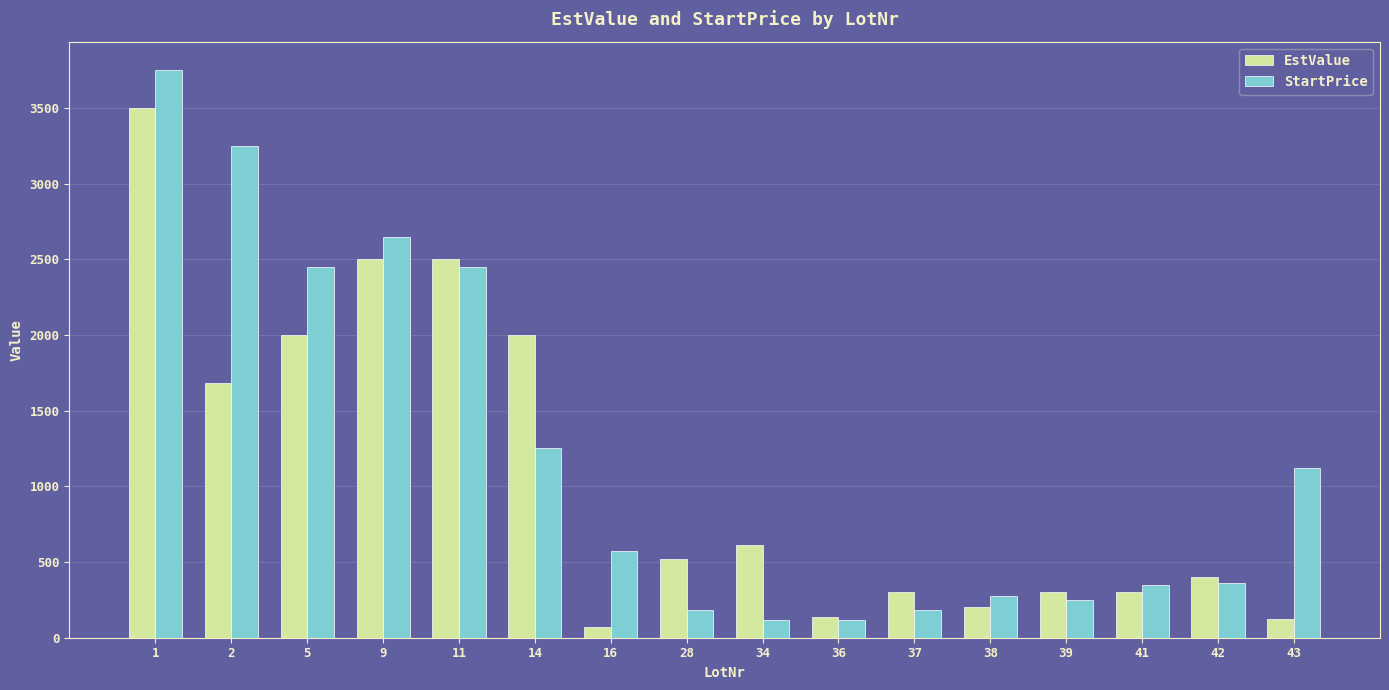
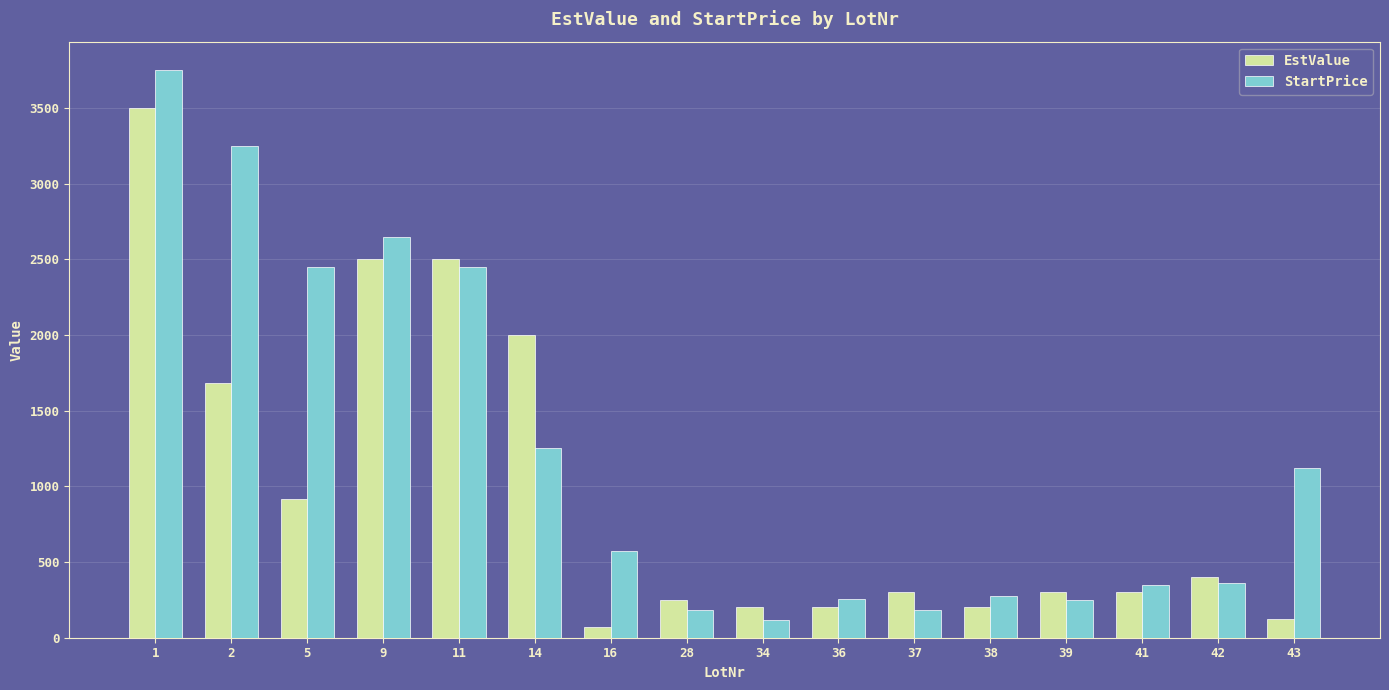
  {
    "EstValue": {
      "1": 3500,
      "2": 1690,
-     "5": 2000,
+     "5": 920,
      "9": 2500,
      "11": 2500,
      "14": 2000,
      "16": 70,
-     "28": 520,
-     "34": 610,
-     "36": 140,
+     "28": 250,
+     "34": 200,
+     "36": 200,
      "37": 300,
      "38": 200,
      "39": 300,
      "41": 300,
      "42": 400,
      "43": 130
    },
    "StartPrice": {
      "1": 3750,
      "2": 3250,
      "5": 2450,
      "9": 2650,
      "11": 2450,
      "14": 1250,
      "16": 570,
      "28": 180,
      "34": 120,
-     "36": 120,
+     "36": 260,
      "37": 180,
      "38": 280,
      "39": 250,
      "41": 350,
      "42": 360,
      "43": 1120
    }
  }
